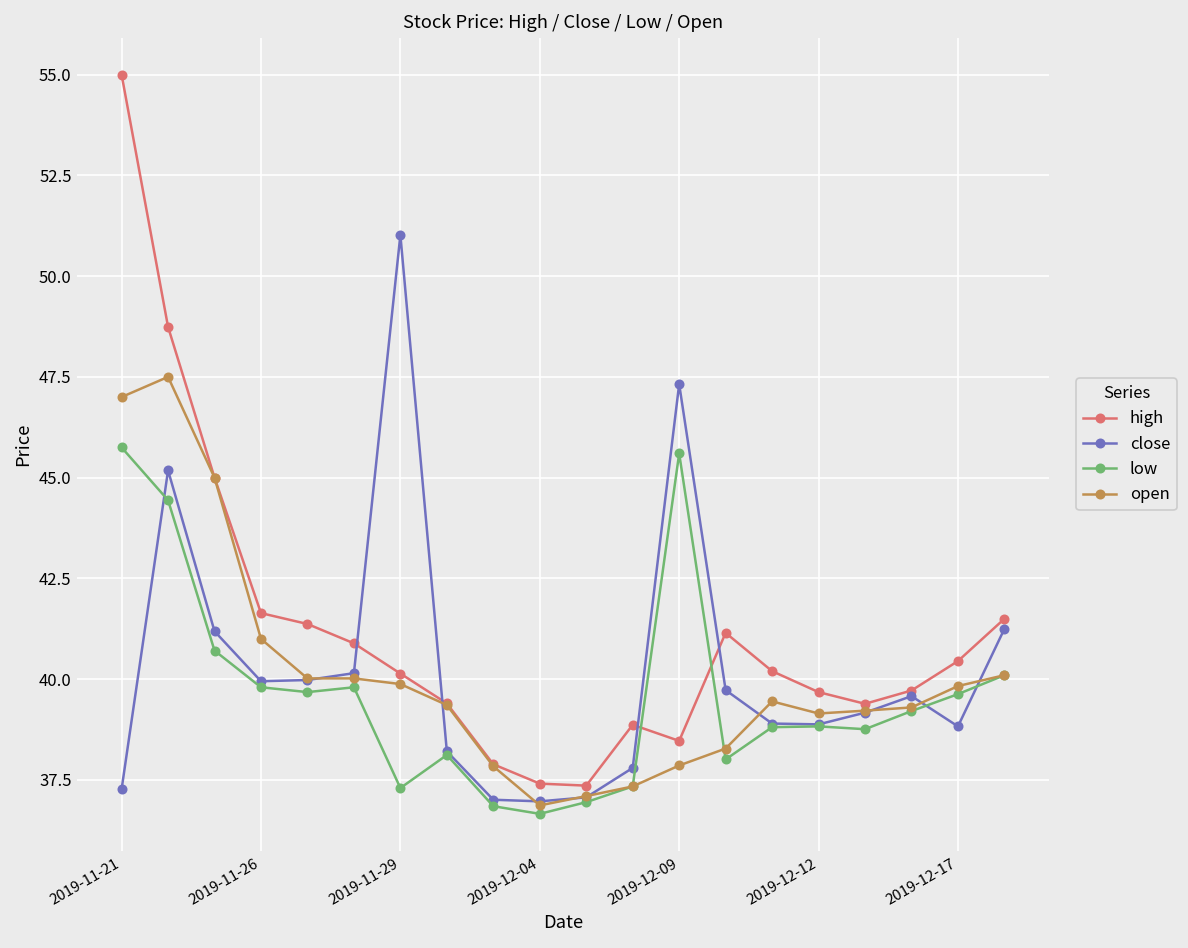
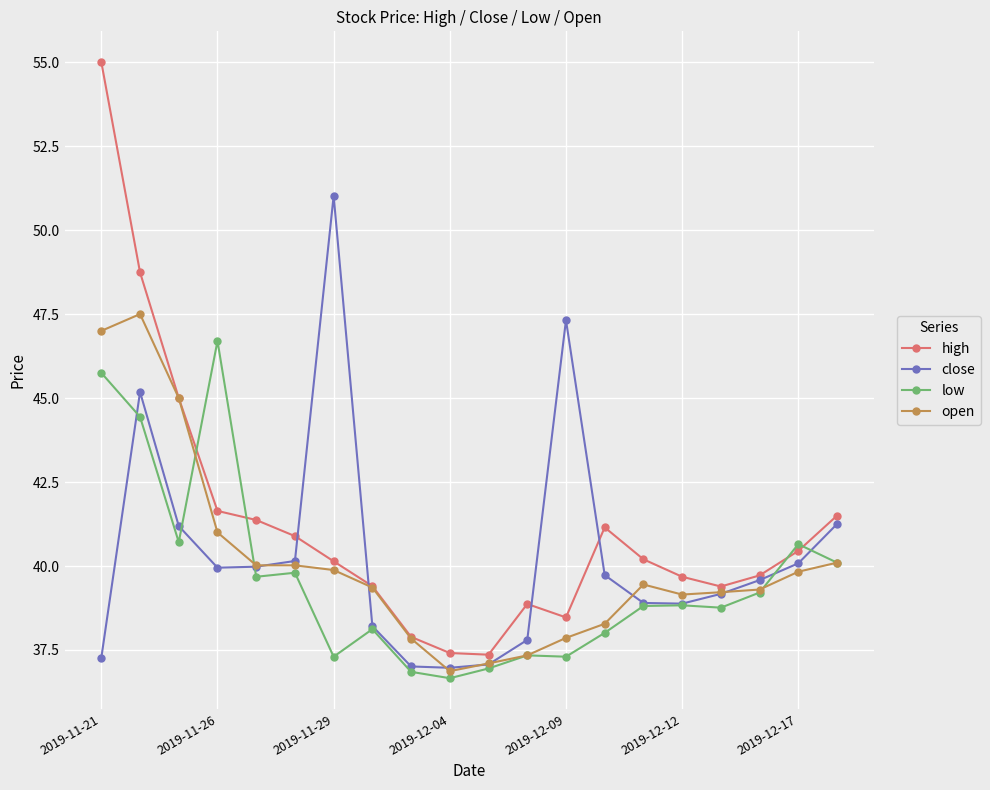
  {
    "close": {
      "2019-11-21": 37.3,
      "2019-11-26": 40.0,
      "2019-11-29": 51.0,
      "2019-12-04": 37.0,
      "2019-12-09": 47.3,
-     "2019-12-17": 38.8
+     "2019-12-17": 40.1
    },
    "low": {
      "2019-11-21": 45.8,
-     "2019-11-26": 39.8,
+     "2019-11-26": 46.7,
      "2019-11-29": 37.3,
      "2019-12-04": 36.7,
-     "2019-12-09": 45.6,
-     "2019-12-17": 39.6
+     "2019-12-09": 37.3,
+     "2019-12-17": 40.7
    }
  }
